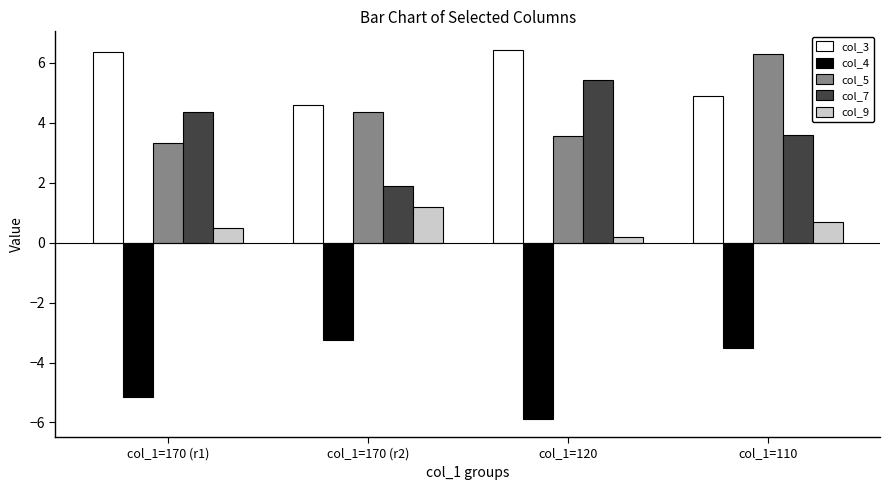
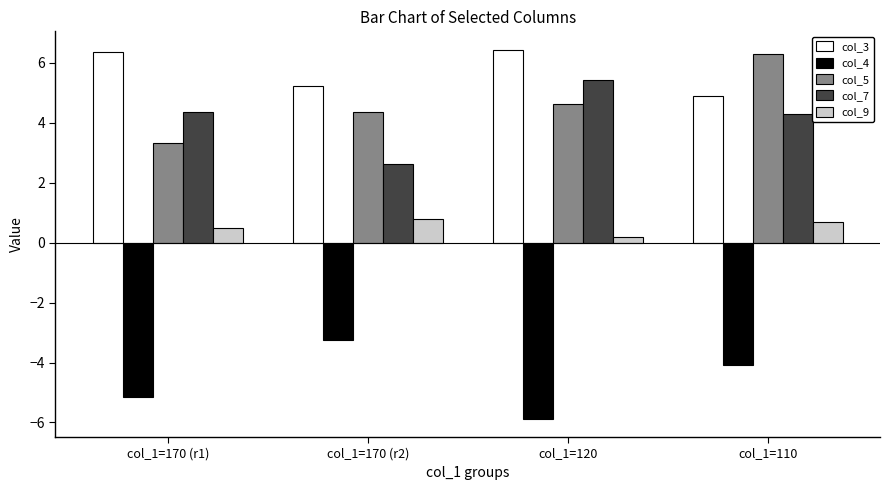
  {
    "col_3": {
      "col_1=170 (r1)": 6.4,
-     "col_1=170 (r2)": 4.6,
+     "col_1=170 (r2)": 5.2,
      "col_1=120": 6.4,
      "col_1=110": 4.9
    },
    "col_4": {
      "col_1=170 (r1)": -5.2,
      "col_1=170 (r2)": -3.2,
      "col_1=120": -5.9,
-     "col_1=110": -3.5
+     "col_1=110": -4.1
    },
    "col_5": {
      "col_1=170 (r1)": 3.3,
      "col_1=170 (r2)": 4.4,
-     "col_1=120": 3.6,
+     "col_1=120": 4.6,
      "col_1=110": 6.3
    },
    "col_7": {
      "col_1=170 (r1)": 4.4,
-     "col_1=170 (r2)": 1.9,
+     "col_1=170 (r2)": 2.6,
      "col_1=120": 5.4,
-     "col_1=110": 3.6
+     "col_1=110": 4.3
    },
    "col_9": {
      "col_1=170 (r1)": 0.5,
-     "col_1=170 (r2)": 1.2,
+     "col_1=170 (r2)": 0.8,
      "col_1=120": 0.2,
      "col_1=110": 0.7
    }
  }
